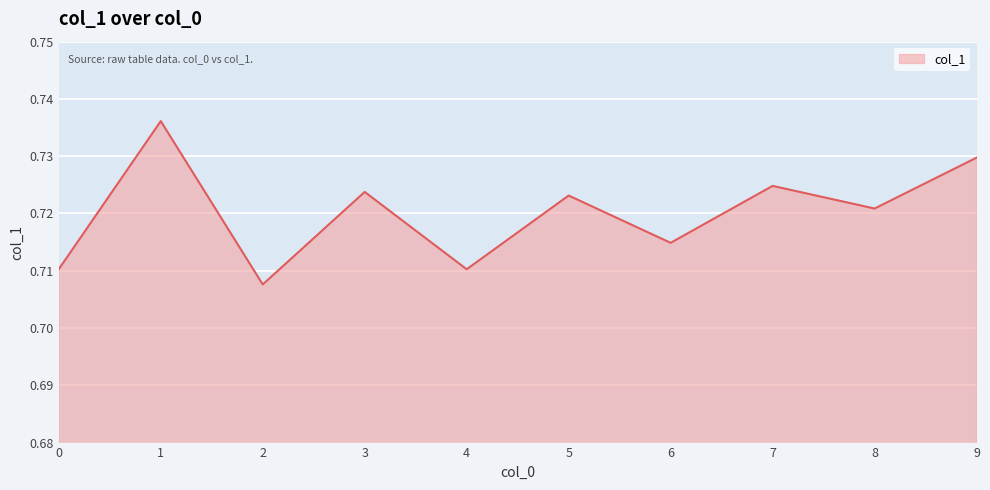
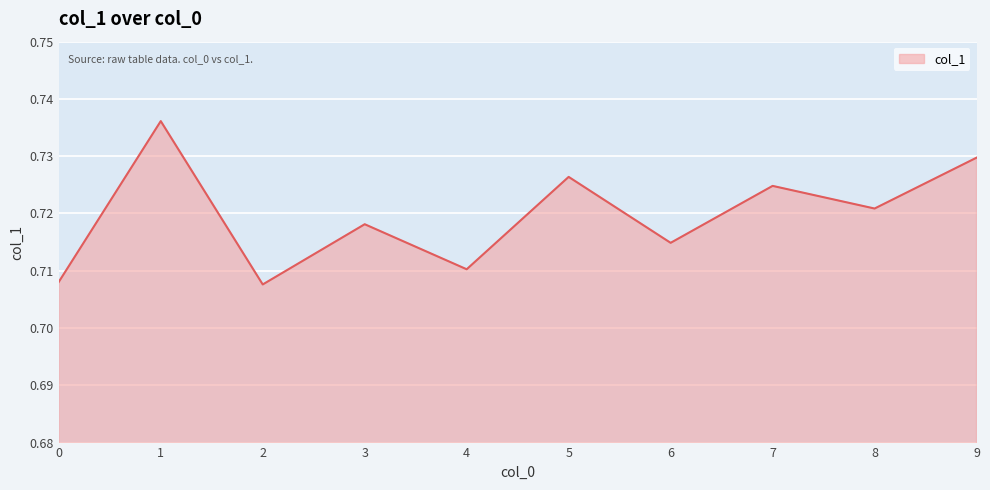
  {
-   "0": 0.710,
+   "0": 0.708,
    "1": 0.736,
    "2": 0.708,
-   "3": 0.724,
+   "3": 0.718,
    "4": 0.710,
-   "5": 0.723,
+   "5": 0.726,
    "6": 0.715,
    "7": 0.725,
    "8": 0.721,
    "9": 0.730
  }
